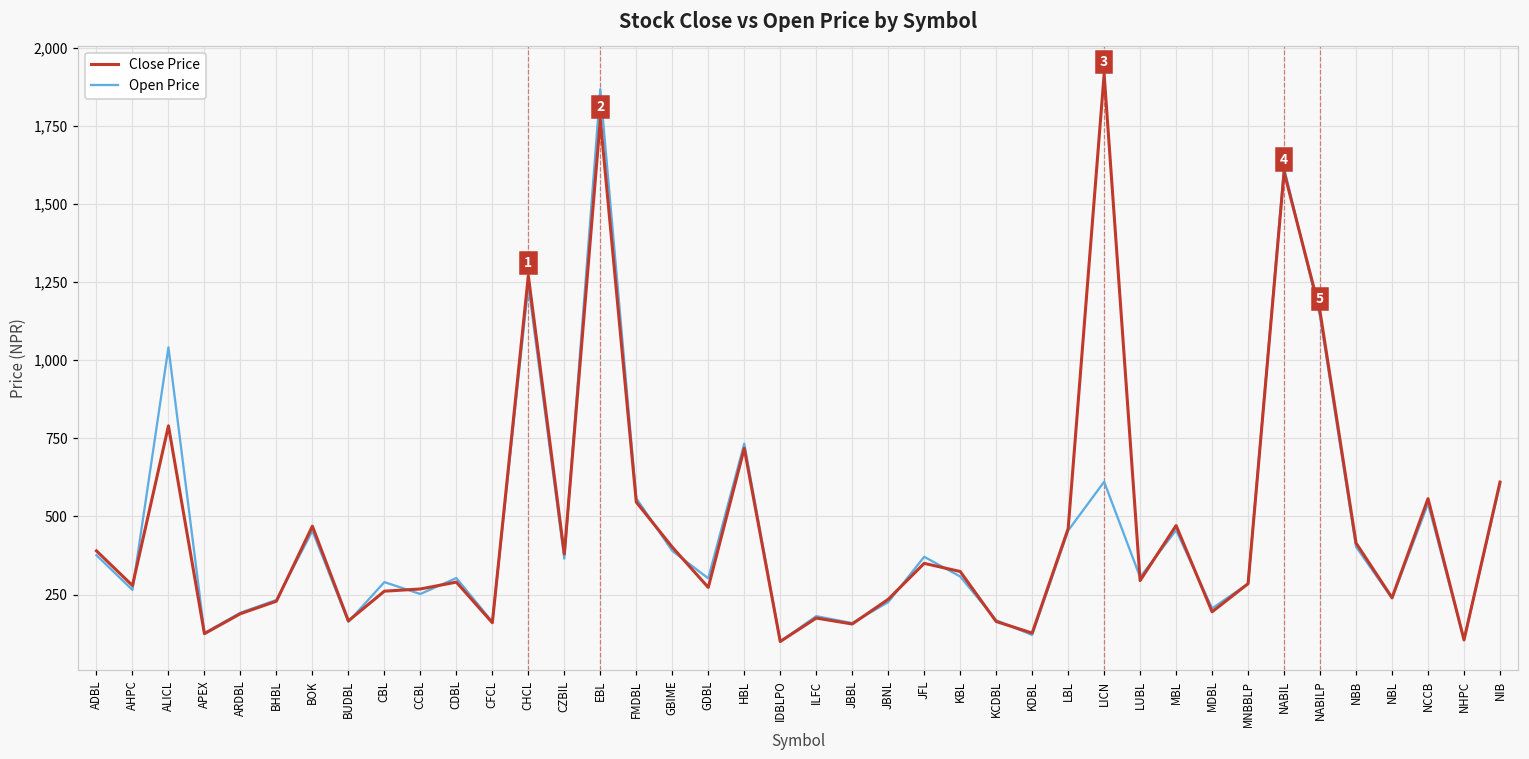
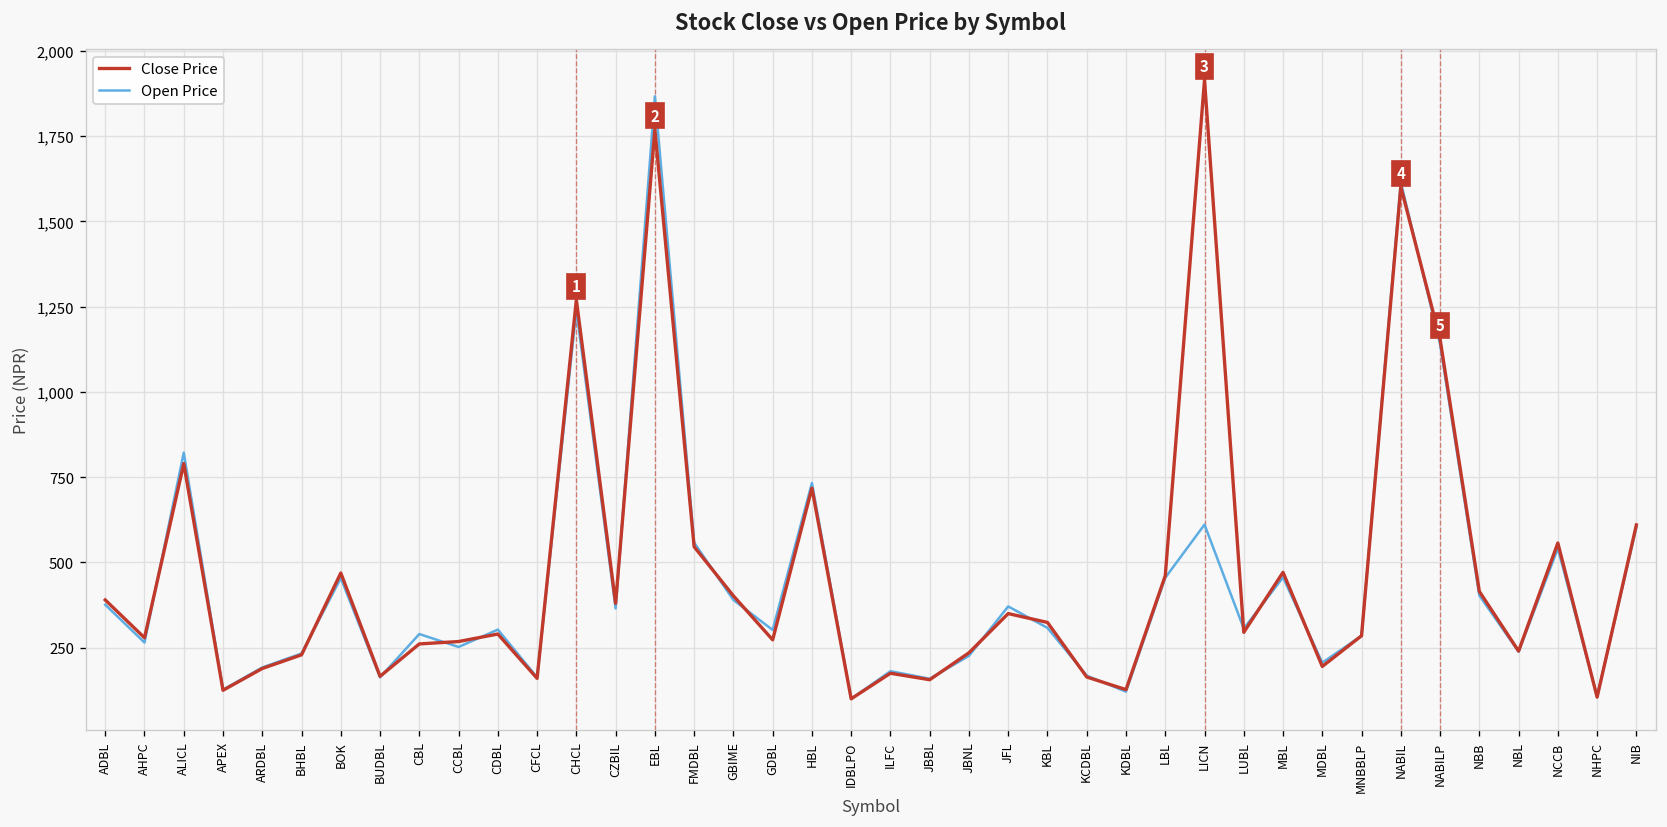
  {
    "Close Price": {
      "ADBL": "390",
      "AHPC": "280",
      "ALICL": "790",
      "BOK": "470",
      "CBL": "260",
      "CCBL": "270",
      "CDBL": "290",
      "CZBIL": "380",
      "FMDBL": "550",
      "GBIME": "400",
      "GDBL": "270",
      "HBL": "720",
      "JBNL": "240",
      "JFL": "350",
      "KBL": "320",
      "LUBL": "300",
      "MBL": "470",
      "MDBL": "200",
      "NABIL": "1,600",
      "NBB": "420",
      "NCCB": "560"
    },
    "Open Price": {
      "ADBL": "380",
      "AHPC": "270",
-     "ALICL": "1,040",
+     "ALICL": "820",
      "BOK": "450",
      "CBL": "290",
      "CCBL": "250",
      "CDBL": "300",
      "CHCL": "1,240",
      "CZBIL": "370",
      "EBL": "1,870",
      "FMDBL": "560",
      "GBIME": "390",
      "GDBL": "300",
      "HBL": "730",
      "JBNL": "230",
      "JFL": "370",
      "KBL": "310",
      "LICN": "610",
      "LUBL": "310",
      "MBL": "460",
      "MDBL": "210",
      "NABILP": "1,140",
      "NBB": "400",
      "NCCB": "540"
    }
  }
